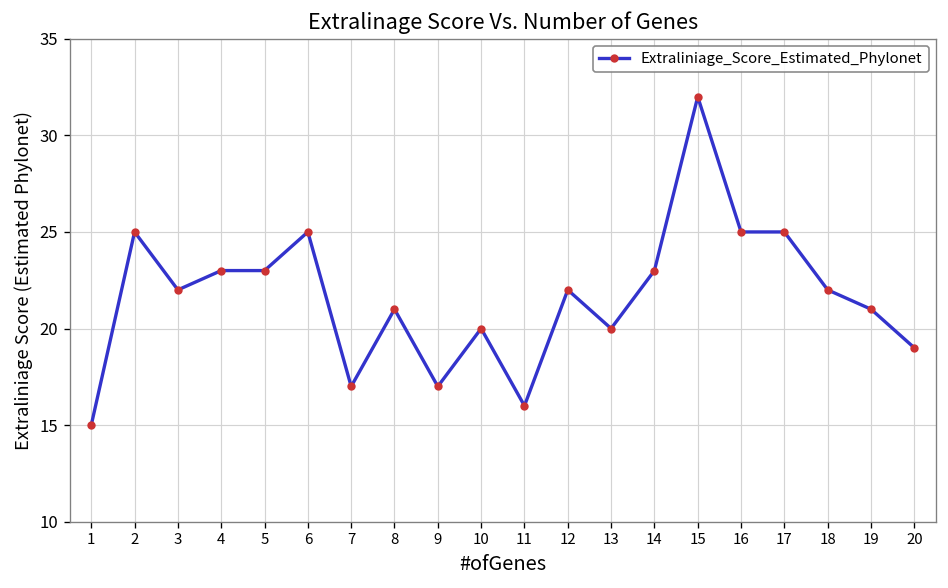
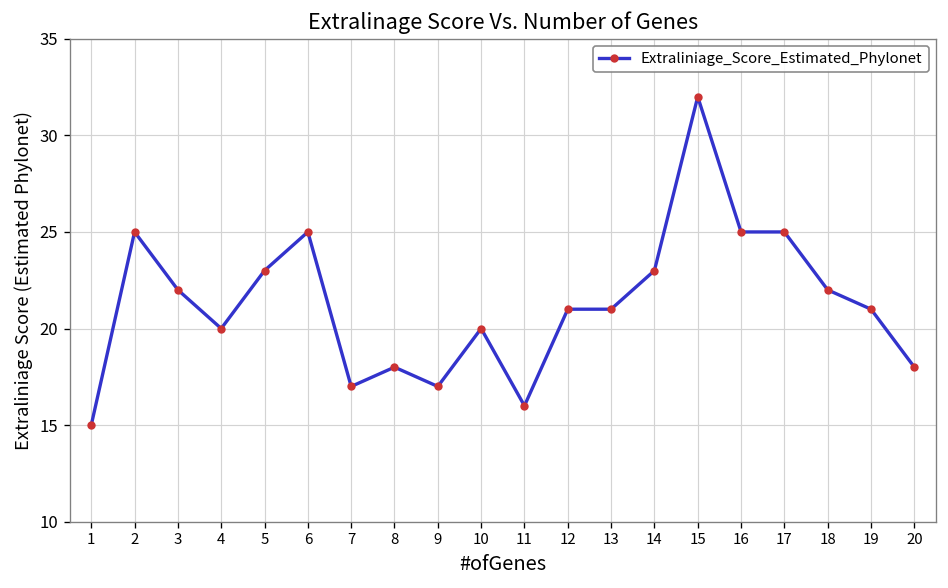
  {
    "1": 15,
    "2": 25,
    "3": 22,
-   "4": 23,
+   "4": 20,
    "5": 23,
    "6": 25,
    "7": 17,
-   "8": 21,
+   "8": 18,
    "9": 17,
    "10": 20,
    "11": 16,
-   "12": 22,
-   "13": 20,
+   "12": 21,
+   "13": 21,
    "14": 23,
    "15": 32,
    "16": 25,
    "17": 25,
    "18": 22,
    "19": 21,
-   "20": 19
+   "20": 18
  }
